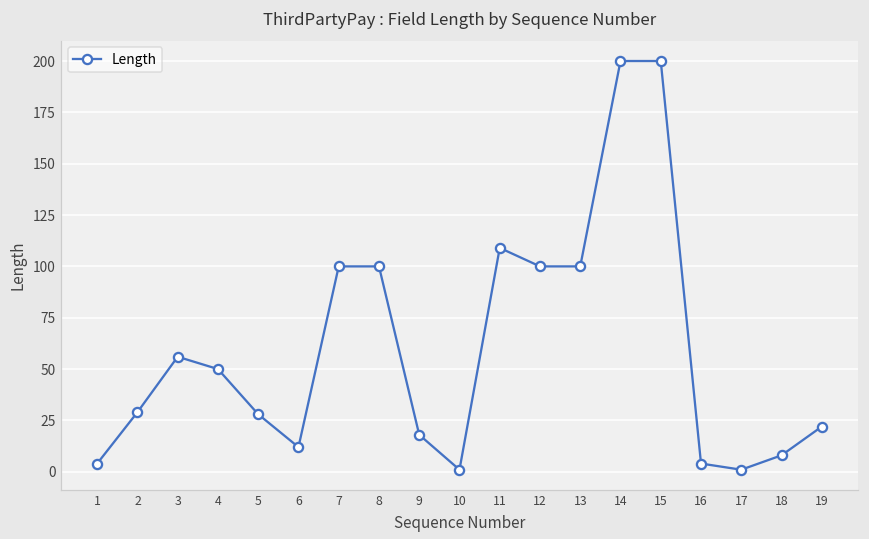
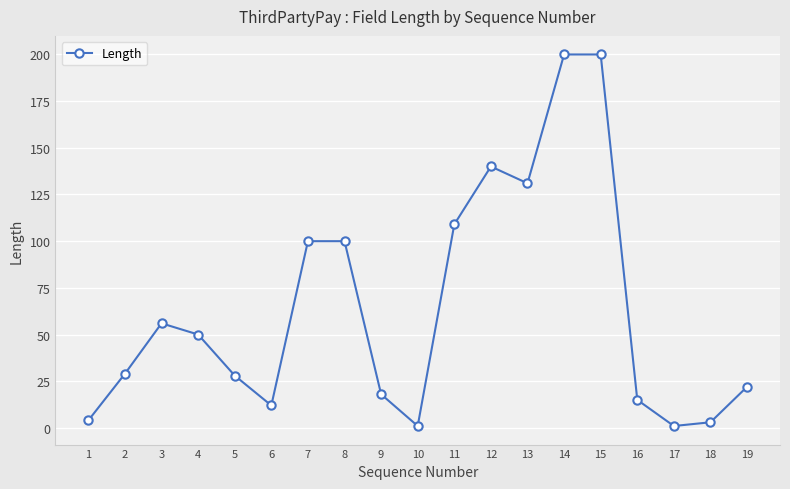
  {
    "1": 4,
    "2": 29,
    "3": 56,
    "4": 50,
    "5": 28,
    "6": 12,
    "7": 100,
    "8": 100,
    "9": 18,
    "10": 1,
    "11": 109,
-   "12": 100,
-   "13": 100,
+   "12": 140,
+   "13": 131,
    "14": 200,
    "15": 200,
-   "16": 4,
+   "16": 15,
    "17": 1,
-   "18": 8,
+   "18": 3,
    "19": 22
  }
